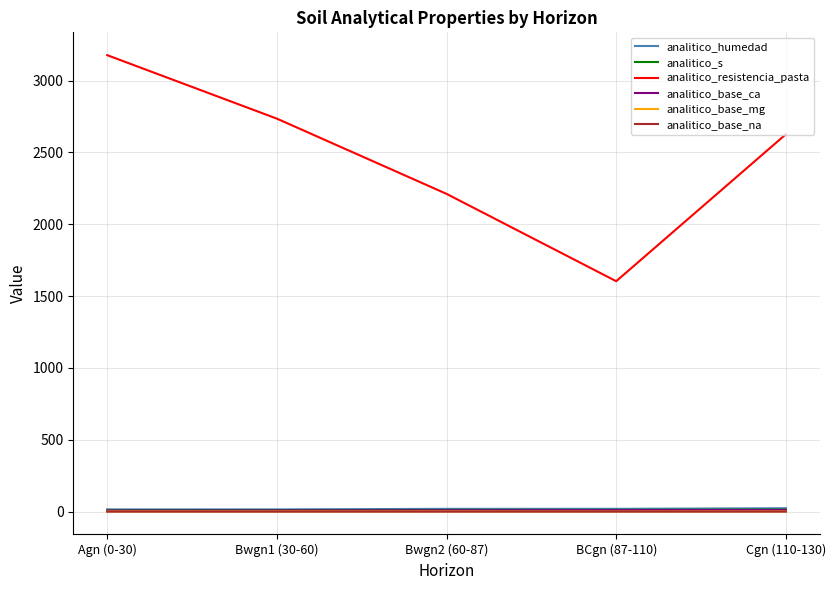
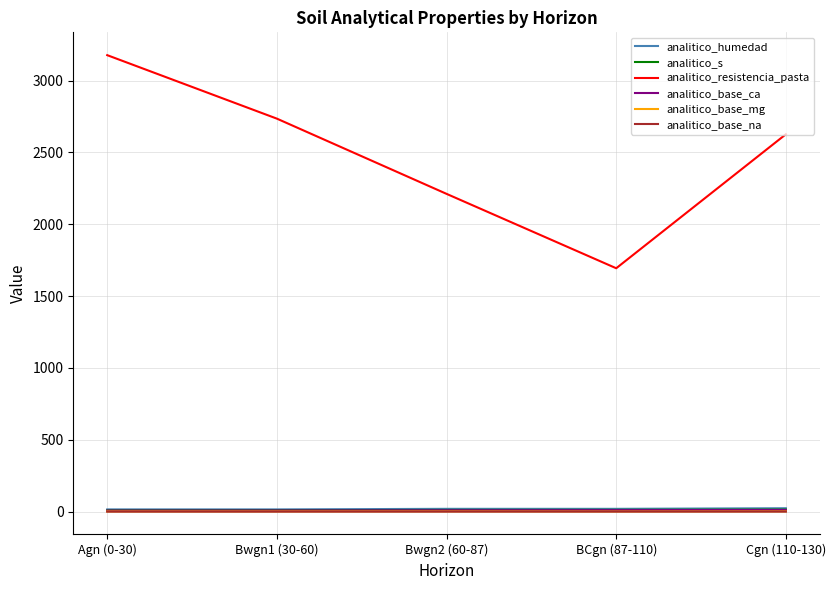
  {
    "analitico_resistencia_pasta": {
      "Agn (0-30)": 3180,
      "Bwgn1 (30-60)": 2740,
      "Bwgn2 (60-87)": 2210,
-     "BCgn (87-110)": 1600
+     "BCgn (87-110)": 1690
    }
  }
